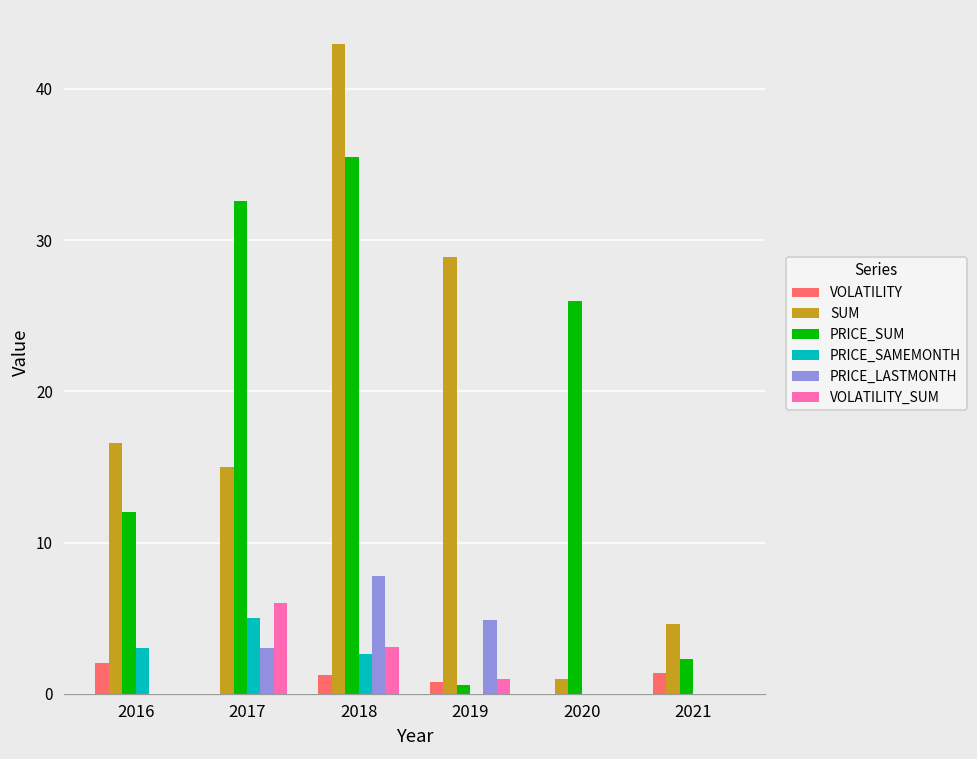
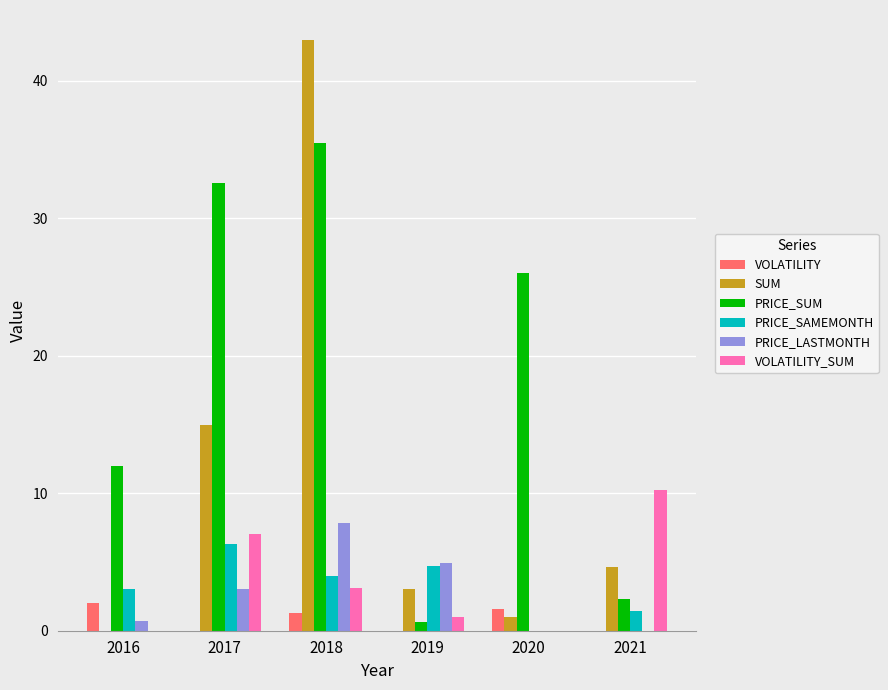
  {
    "VOLATILITY": {
      "2016": 2.0,
      "2018": 1.3,
-     "2019": 0.8,
-     "2020": 0.0,
-     "2021": 1.4
+     "2019": 0.0,
+     "2020": 1.6,
+     "2021": 0.0
    },
    "SUM": {
-     "2016": 16.6,
+     "2016": 0.0,
      "2017": 15.0,
      "2018": 43.0,
-     "2019": 28.9,
+     "2019": 3.0,
      "2020": 1.0,
      "2021": 4.6
    },
    "PRICE_SUM": {
      "2016": 12.0,
      "2017": 32.6,
      "2018": 35.5,
      "2019": 0.6,
      "2020": 26.0,
      "2021": 2.3
    },
    "PRICE_SAMEMONTH": {
      "2016": 3.0,
-     "2017": 5.0,
-     "2018": 2.6,
-     "2019": 0.0,
+     "2017": 6.3,
+     "2018": 4.0,
+     "2019": 4.7,
      "2020": 0.0,
-     "2021": 0.0
+     "2021": 1.4
    },
    "PRICE_LASTMONTH": {
-     "2016": 0.0,
+     "2016": 0.7,
      "2017": 3.0,
      "2018": 7.8,
      "2019": 4.9,
      "2020": 0.0,
      "2021": 0.0
    },
    "VOLATILITY_SUM": {
      "2016": 0.0,
-     "2017": 6,
+     "2017": 7,
      "2018": 3.1,
      "2019": 1.0,
      "2020": 0.0,
-     "2021": 0.0
+     "2021": 10.2
    }
  }
